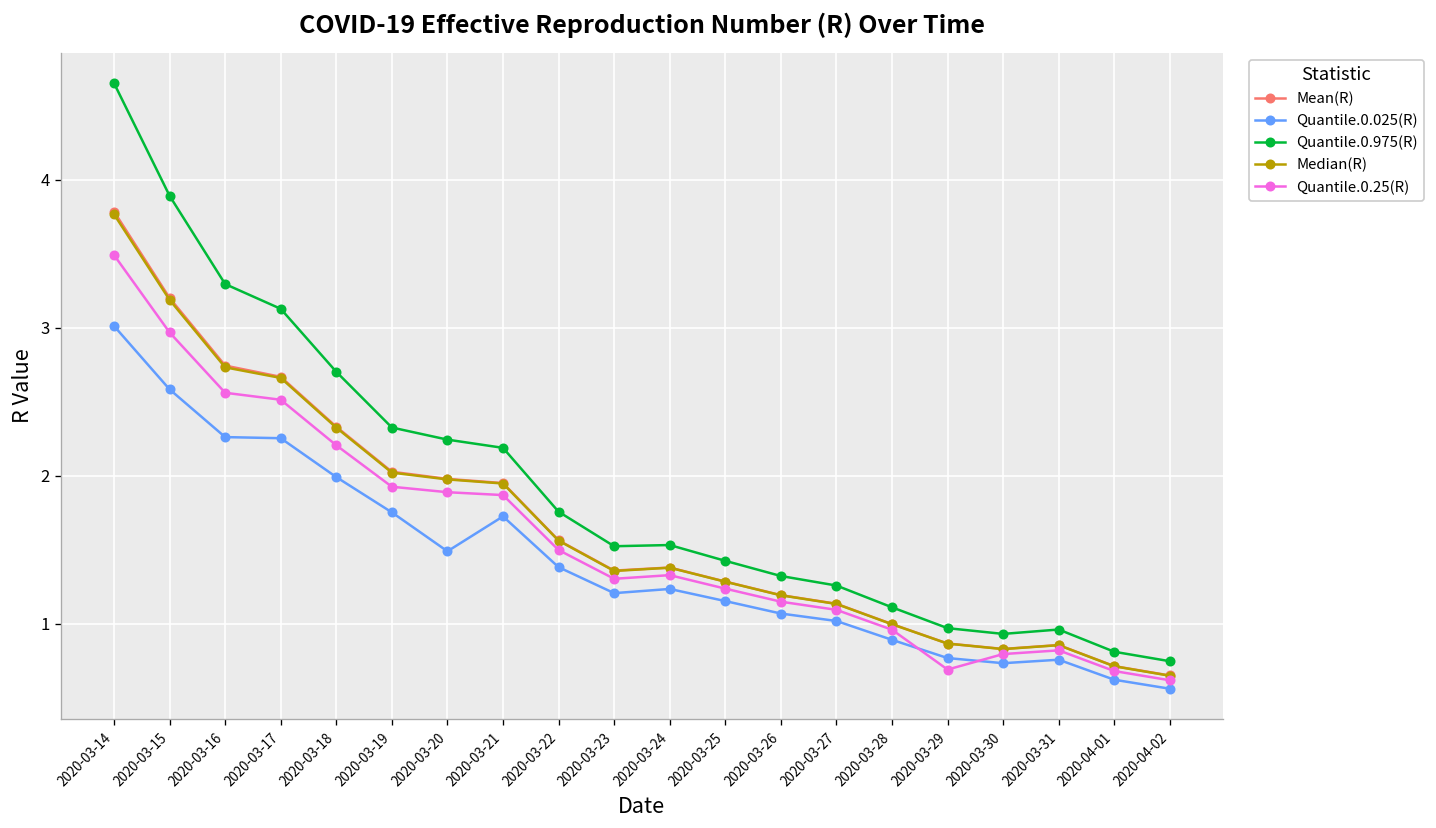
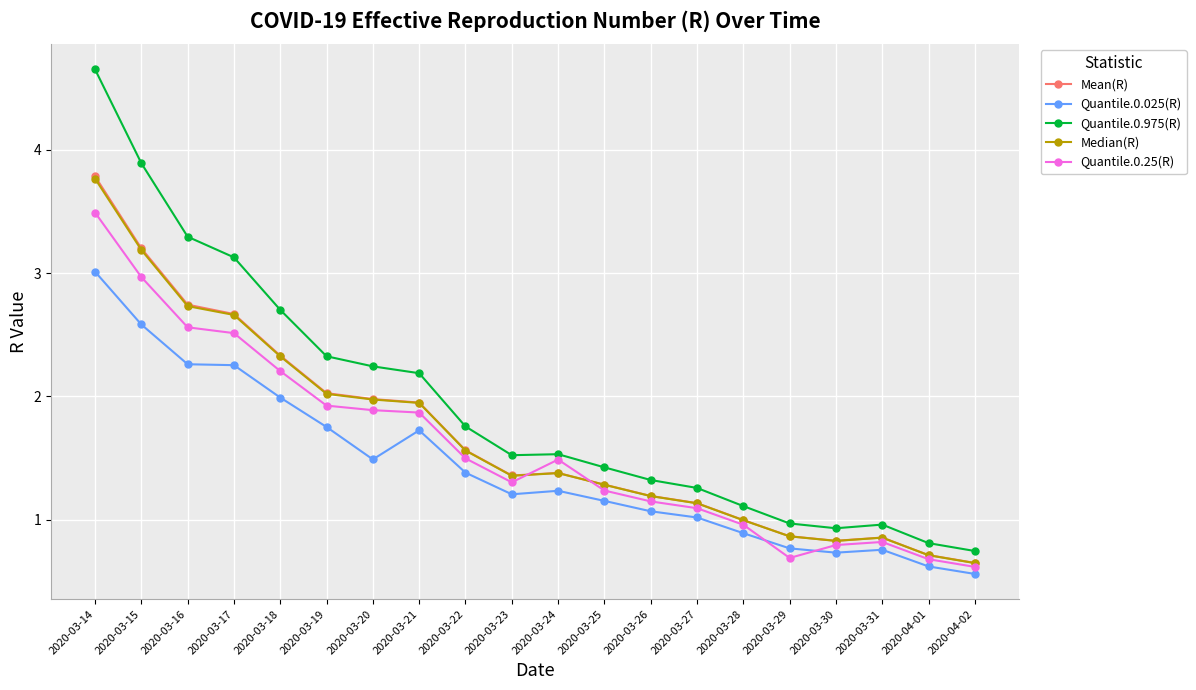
  {
    "Quantile.0.025(R)": {
      "2020-03-14": 3.01,
      "2020-03-15": 2.58,
      "2020-03-16": 2.26,
      "2020-03-17": 2.25,
      "2020-03-18": 1.99,
      "2020-03-19": 1.75,
      "2020-03-20": 1.49,
      "2020-03-21": 1.72,
      "2020-03-22": 1.38,
      "2020-03-23": 1.21,
      "2020-03-24": 1.23,
      "2020-03-25": 1.15,
      "2020-03-26": 1.07,
      "2020-03-27": 1.02,
      "2020-03-28": 0.89,
      "2020-03-29": 0.77,
      "2020-03-30": 0.73,
      "2020-03-31": 0.76,
      "2020-04-01": 0.62,
      "2020-04-02": 0.56
    },
    "Quantile.0.975(R)": {
      "2020-03-14": 4.65,
      "2020-03-15": 3.89,
      "2020-03-16": 3.29,
      "2020-03-17": 3.13,
      "2020-03-18": 2.70,
      "2020-03-19": 2.33,
      "2020-03-20": 2.24,
      "2020-03-21": 2.19,
      "2020-03-22": 1.76,
      "2020-03-23": 1.52,
      "2020-03-24": 1.53,
      "2020-03-25": 1.42,
      "2020-03-26": 1.32,
      "2020-03-27": 1.26,
      "2020-03-28": 1.11,
      "2020-03-29": 0.97,
      "2020-03-30": 0.93,
      "2020-03-31": 0.96,
      "2020-04-01": 0.81,
      "2020-04-02": 0.75
    },
    "Quantile.0.25(R)": {
      "2020-03-14": 3.49,
      "2020-03-15": 2.97,
      "2020-03-16": 2.56,
      "2020-03-17": 2.51,
      "2020-03-18": 2.21,
      "2020-03-19": 1.93,
      "2020-03-20": 1.89,
      "2020-03-21": 1.87,
      "2020-03-22": 1.50,
      "2020-03-23": 1.30,
-     "2020-03-24": 1.33,
+     "2020-03-24": 1.49,
      "2020-03-25": 1.24,
      "2020-03-26": 1.15,
      "2020-03-27": 1.09,
      "2020-03-28": 0.96,
      "2020-03-29": 0.69,
      "2020-03-30": 0.79,
      "2020-03-31": 0.82,
      "2020-04-01": 0.68,
      "2020-04-02": 0.62
    }
  }
